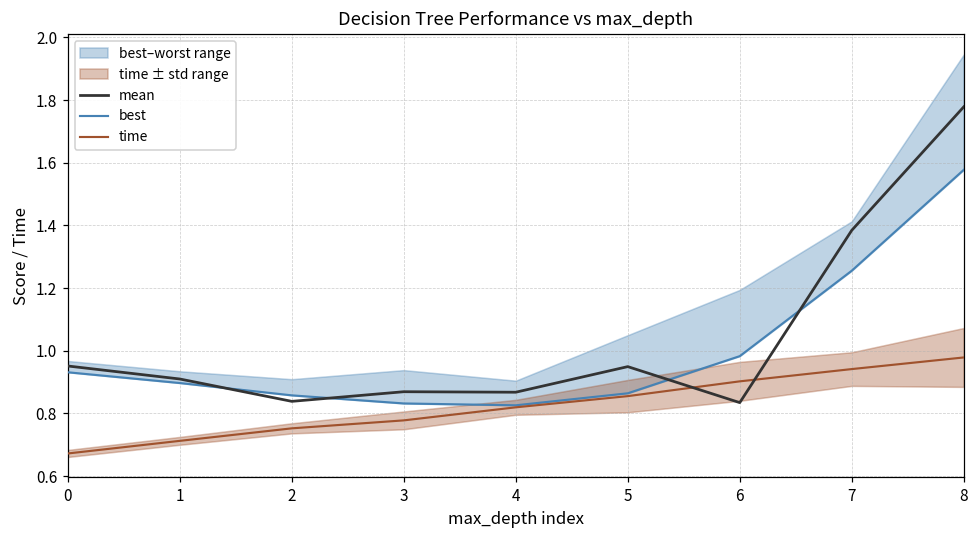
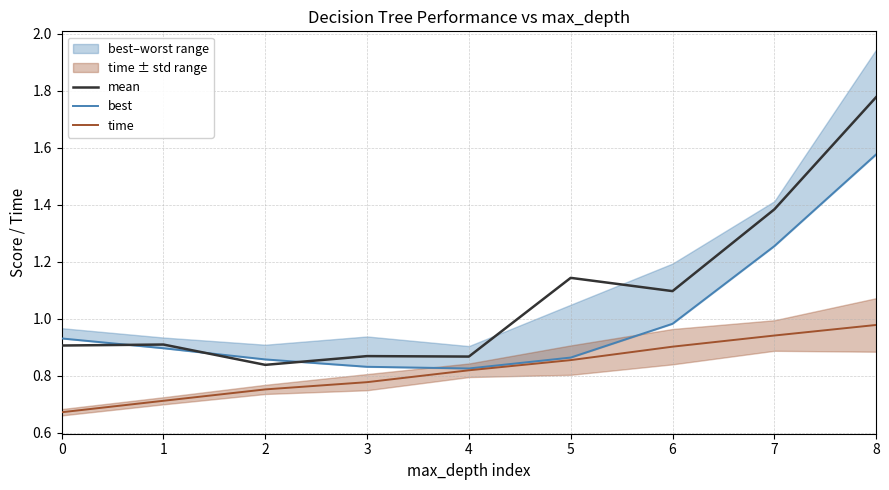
  {
    "mean": {
-     "0": 0.95,
+     "0": 0.91,
      "1": 0.91,
      "2": 0.84,
      "3": 0.87,
      "4": 0.87,
-     "5": 0.95,
-     "6": 0.83,
+     "5": 1.14,
+     "6": 1.10,
      "7": 1.38,
      "8": 1.78
    }
  }
